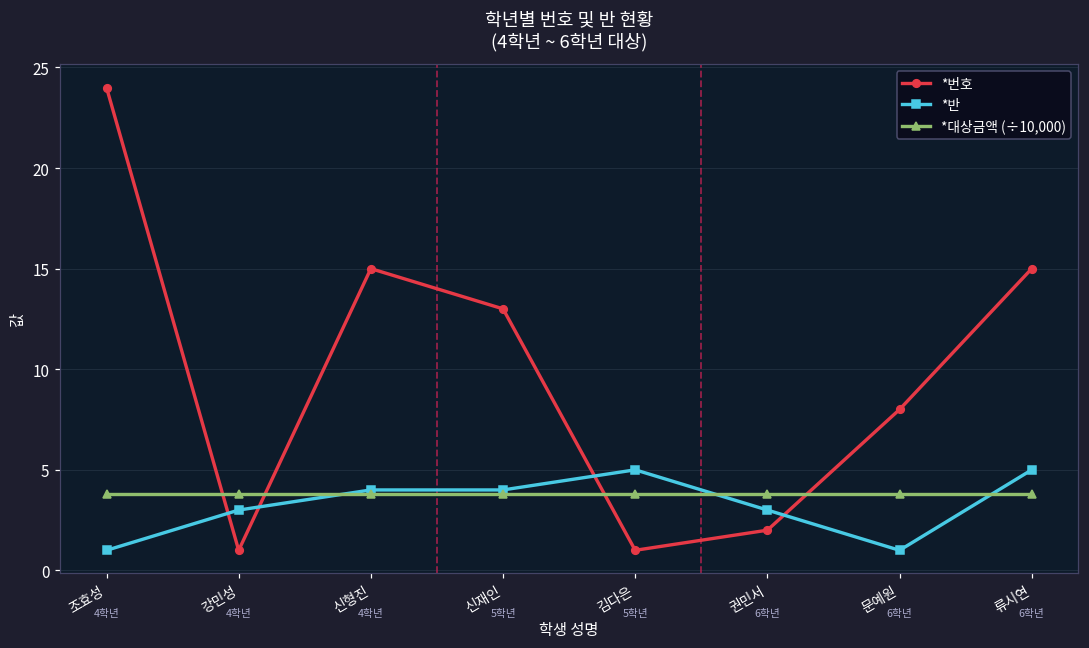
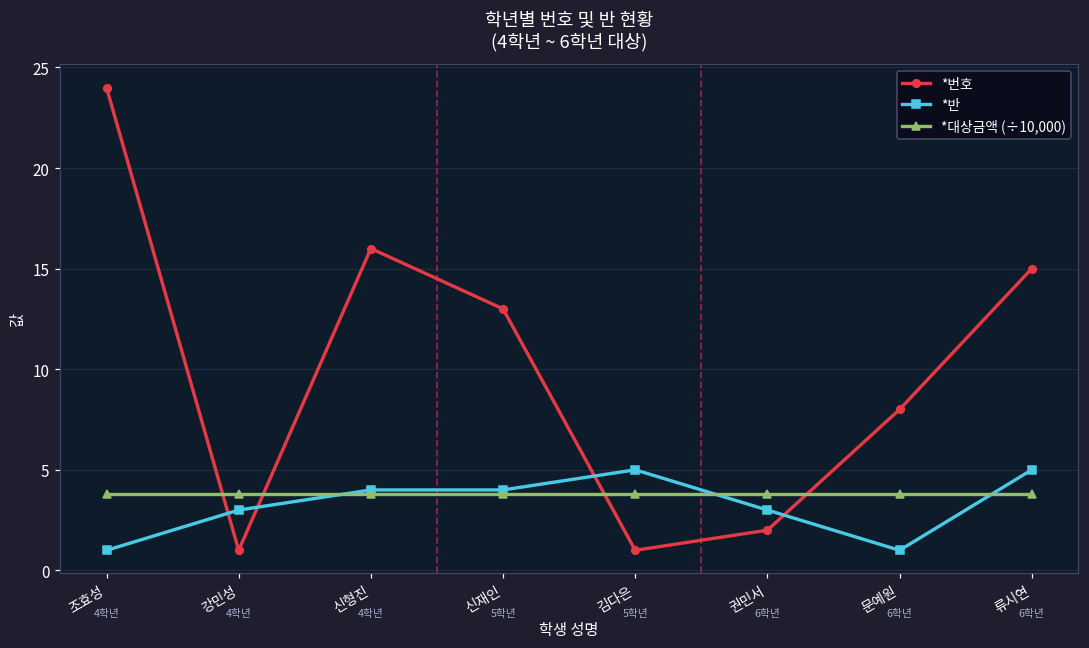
  {
    "*번호": {
      "조효성": 24,
      "강민성": 1,
-     "신형진": 15,
+     "신형진": 16,
      "신재인": 13,
      "김다은": 1,
      "권민서": 2,
      "문예원": 8,
      "류시연": 15
    },
    "*반": {
      "조효성": 1,
      "강민성": 3,
      "신형진": 4,
      "신재인": 4,
      "김다은": 5,
      "권민서": 3,
      "문예원": 1,
      "류시연": 5
    },
    "*대상금액 (÷10,000)": {
      "조효성": 3.8,
      "강민성": 3.8,
      "신형진": 3.8,
      "신재인": 3.8,
      "김다은": 3.8,
      "권민서": 3.8,
      "문예원": 3.8,
      "류시연": 3.8
    }
  }
